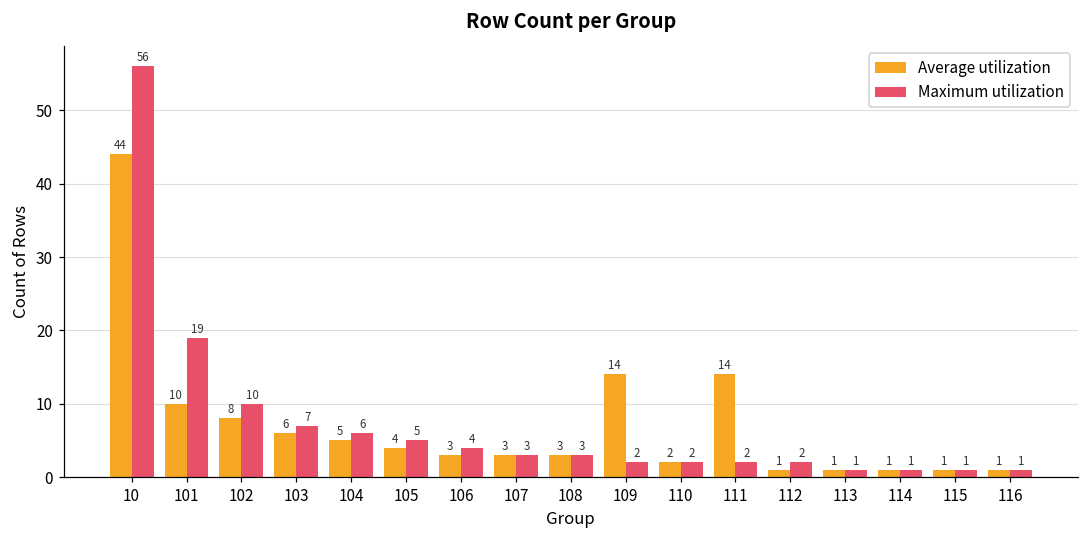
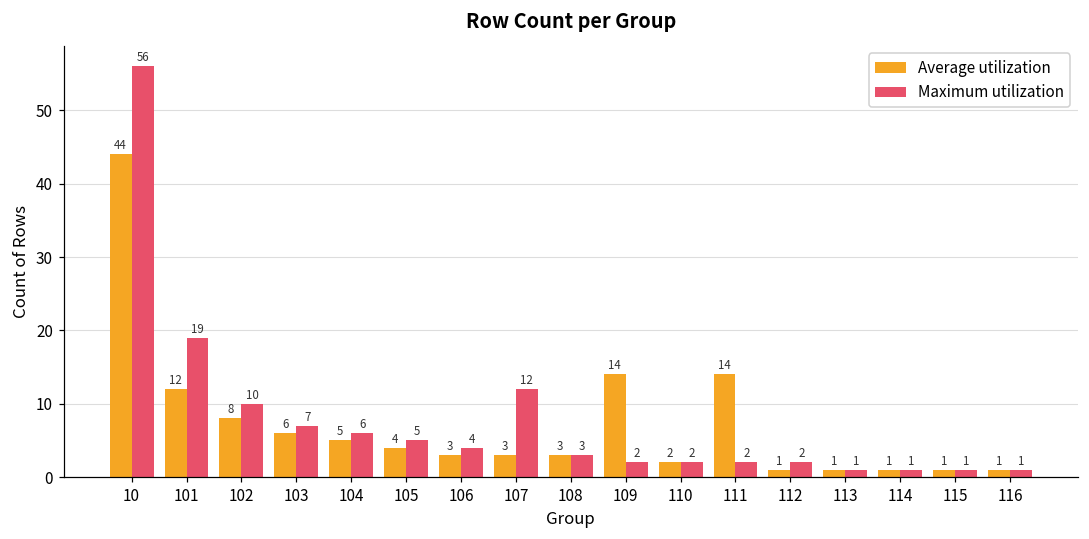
  {
    "Average utilization": {
      "10": 44,
-     "101": 10,
+     "101": 12,
      "102": 8,
      "103": 6,
      "104": 5,
      "105": 4,
      "106": 3,
      "107": 3,
      "108": 3,
      "109": 14,
      "110": 2,
      "111": 14,
      "112": 1,
      "113": 1,
      "114": 1,
      "115": 1,
      "116": 1
    },
    "Maximum utilization": {
      "10": 56,
      "101": 19,
      "102": 10,
      "103": 7,
      "104": 6,
      "105": 5,
      "106": 4,
-     "107": 3,
+     "107": 12,
      "108": 3,
      "109": 2,
      "110": 2,
      "111": 2,
      "112": 2,
      "113": 1,
      "114": 1,
      "115": 1,
      "116": 1
    }
  }
